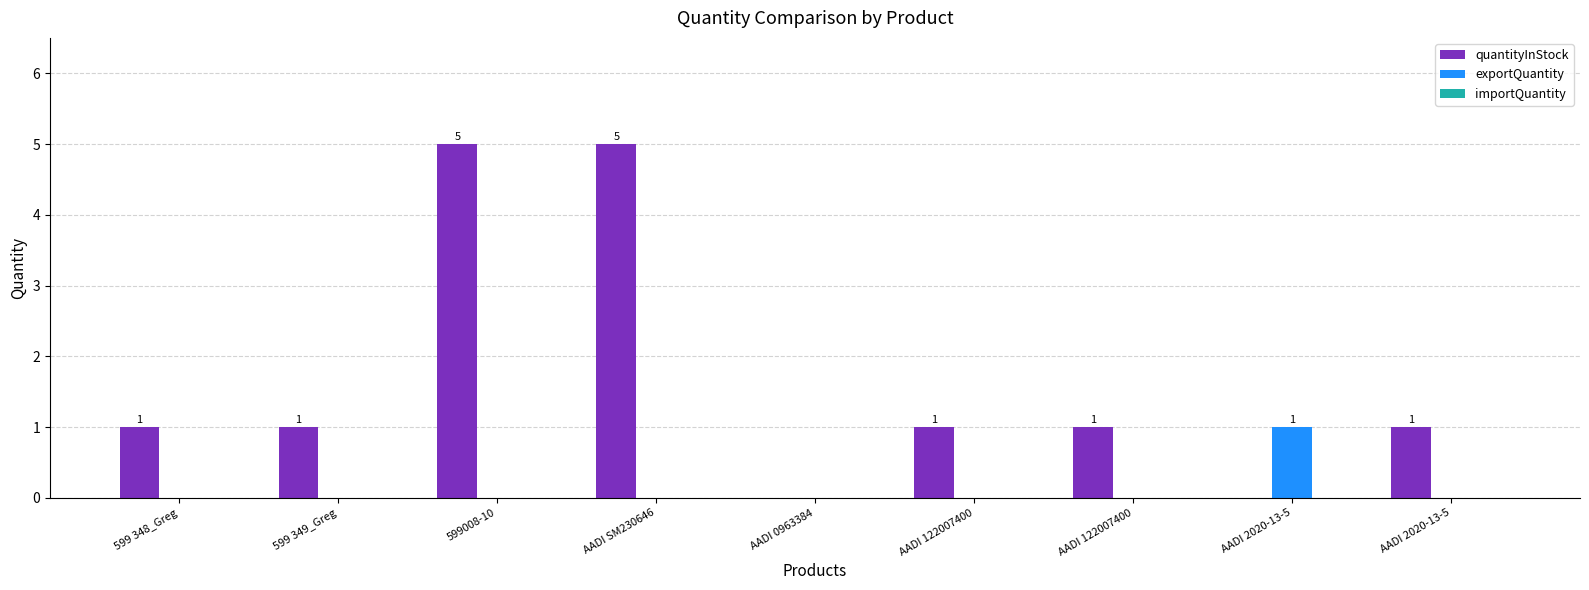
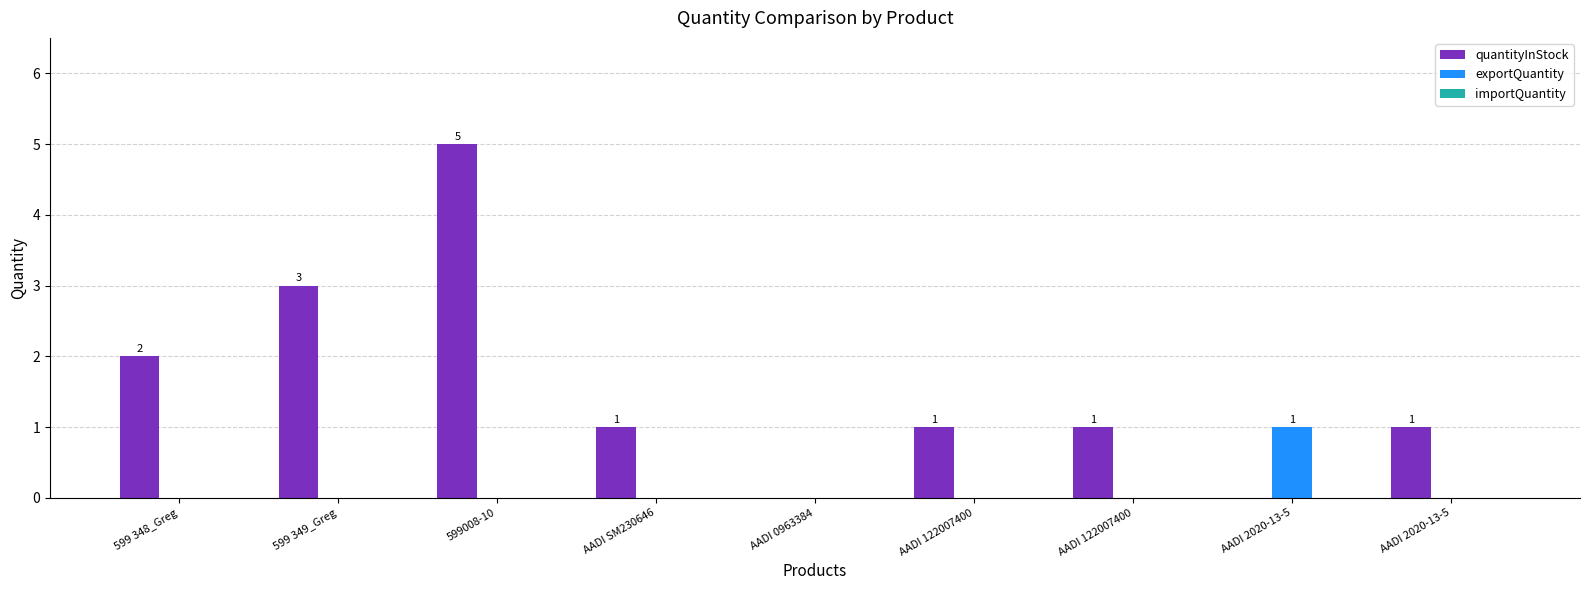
  {
    "quantityInStock": {
-     "599 348_Greg": 1,
-     "599 349_Greg": 1,
+     "599 348_Greg": 2,
+     "599 349_Greg": 3,
      "599008-10": 5,
-     "AADI SM230646": 5
+     "AADI SM230646": 1
    },
    "exportQuantity": {
      "599 348_Greg": 0.0,
      "599 349_Greg": 0.0,
      "599008-10": 0.0,
      "AADI SM230646": 0.0,
      "AADI 0963384": 0.0
    },
    "importQuantity": {
      "599 348_Greg": 0.0,
      "599 349_Greg": 0.0,
      "599008-10": 0.0,
      "AADI SM230646": 0.0,
      "AADI 0963384": 0.0
    }
  }
